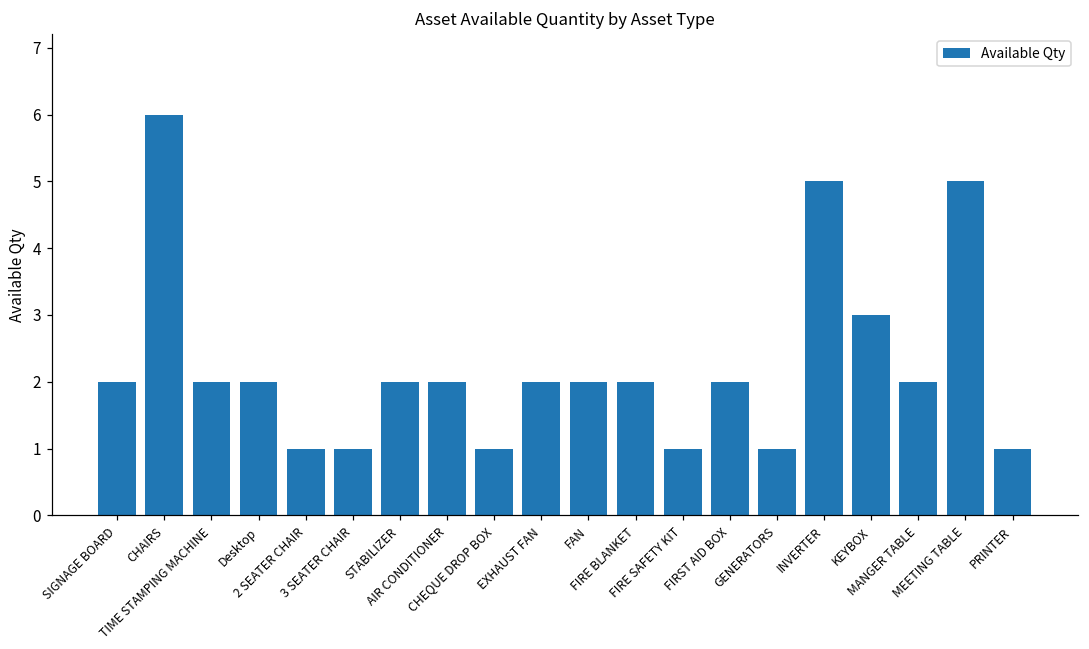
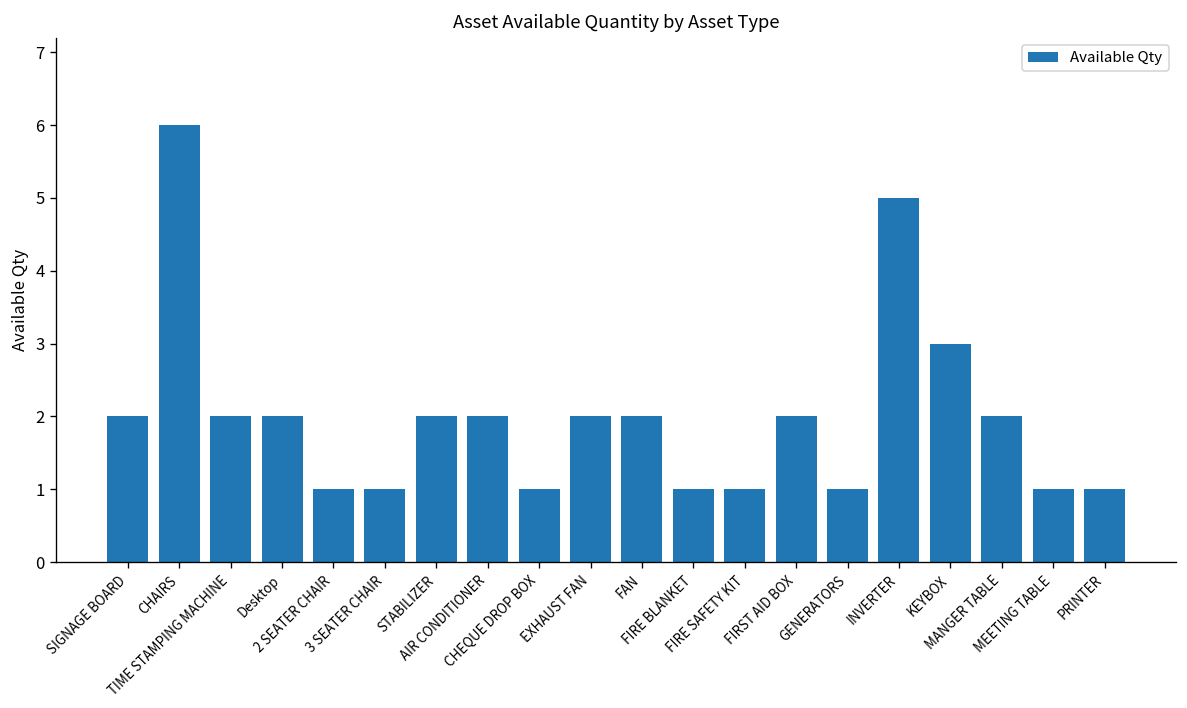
  {
    "SIGNAGE BOARD": 2,
    "CHAIRS": 6,
    "TIME STAMPING MACHINE": 2,
    "Desktop": 2,
    "2 SEATER CHAIR": 1,
    "3 SEATER CHAIR": 1,
    "STABILIZER": 2,
    "AIR CONDITIONER": 2,
    "CHEQUE DROP BOX": 1,
    "EXHAUST FAN": 2,
    "FAN": 2,
-   "FIRE BLANKET": 2,
+   "FIRE BLANKET": 1,
    "FIRE SAFETY KIT": 1,
    "FIRST AID BOX": 2,
    "GENERATORS": 1,
    "INVERTER": 5,
    "KEYBOX": 3,
    "MANGER TABLE": 2,
-   "MEETING TABLE": 5,
+   "MEETING TABLE": 1,
    "PRINTER": 1
  }
